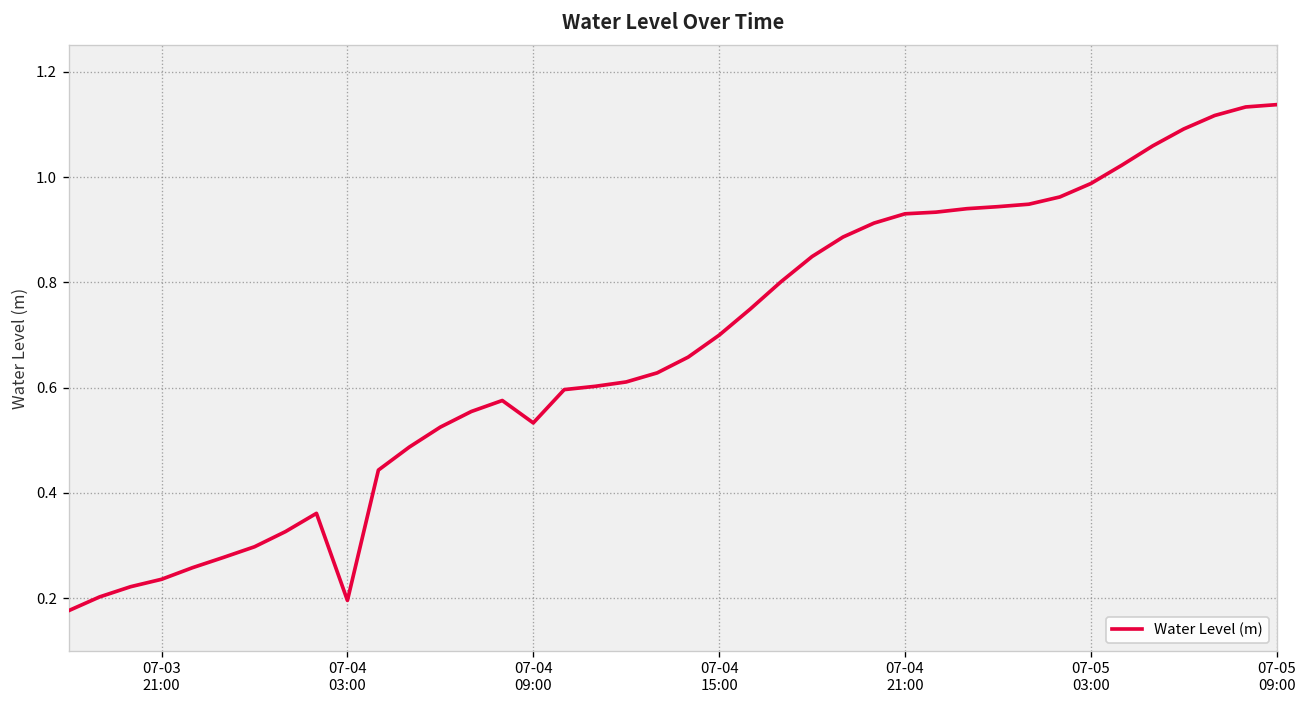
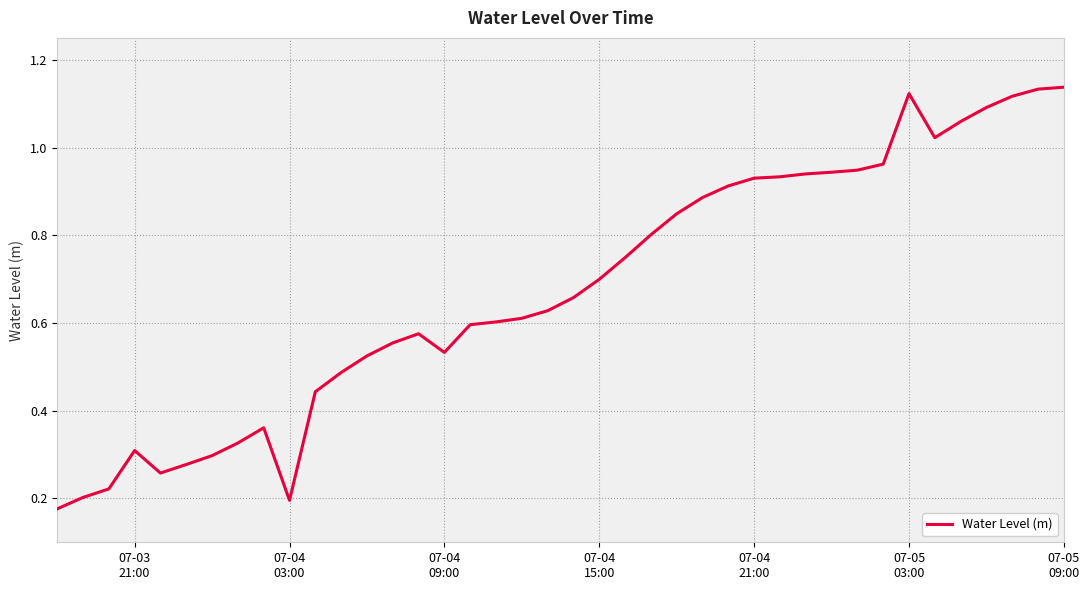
  {
-   "07-03 21:00": 0.24,
+   "07-03 21:00": 0.31,
    "07-04 03:00": 0.20,
    "07-04 09:00": 0.53,
    "07-04 15:00": 0.70,
    "07-04 21:00": 0.93,
-   "07-05 03:00": 0.99,
+   "07-05 03:00": 1.12,
    "07-05 09:00": 1.14
  }
